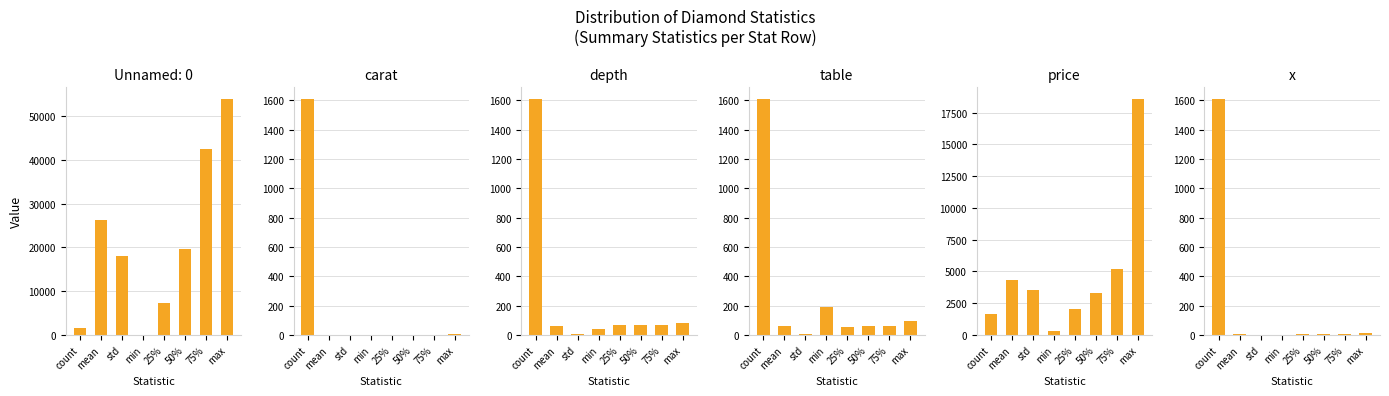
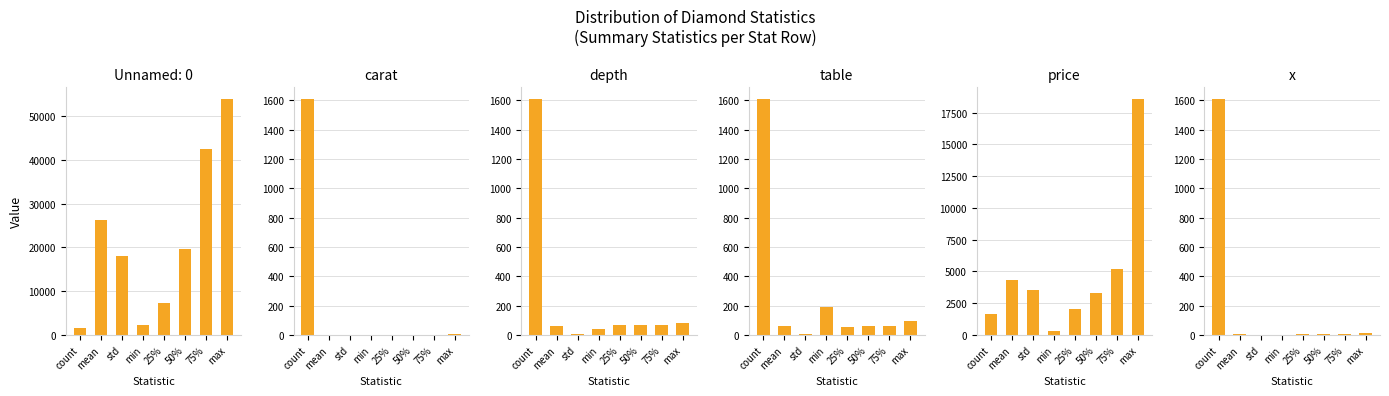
  {
    "Unnamed: 0": {
      "count": 2000,
      "mean": 26000,
      "std": 18000,
-     "min": 0,
+     "min": 2000,
      "25%": 7000,
      "50%": 20000,
      "75%": 43000,
      "max": 54000
    },
    "carat": {
      "count": 1610
    },
    "depth": {
      "count": 1610,
      "mean": 60,
      "min": 40,
      "25%": 60,
      "50%": 70,
      "75%": 70,
      "max": 80
    },
    "table": {
      "count": 1610,
      "mean": 60,
      "min": 190,
      "25%": 60,
      "50%": 60,
      "75%": 60,
      "max": 100
    },
    "price": {
      "count": 1600,
      "mean": 4400,
      "std": 3600,
      "min": 300,
      "25%": 2100,
      "50%": 3300,
      "75%": 5200,
      "max": 18600
    },
    "x": {
      "count": 1610,
      "min": 0
    }
  }
